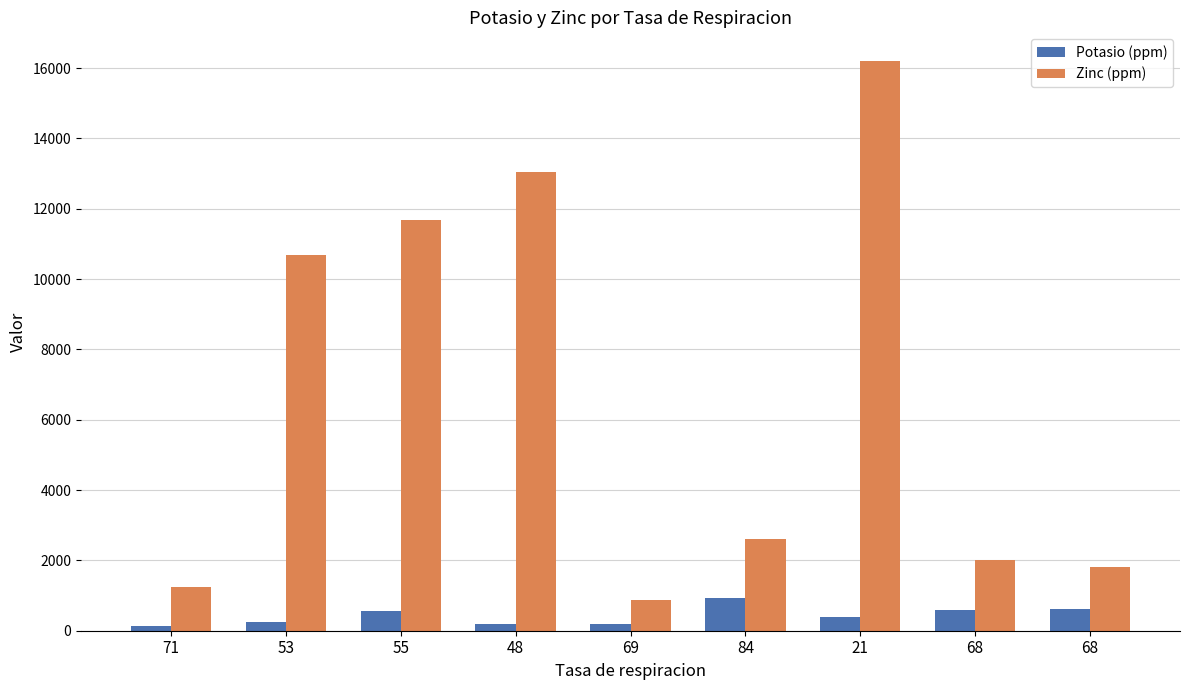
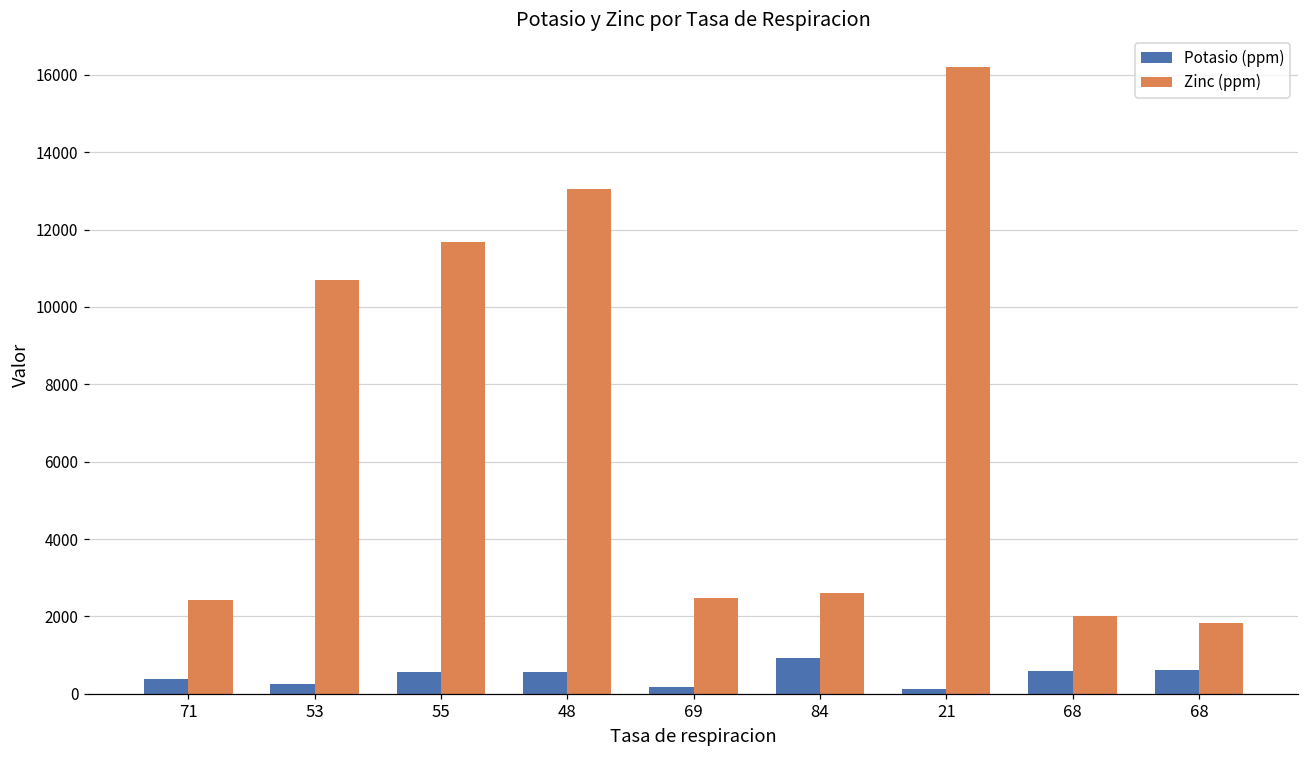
  {
    "Potasio (ppm)": {
-     "71": 100,
+     "71": 400,
      "53": 300,
      "55": 600,
-     "48": 200,
+     "48": 600,
      "69": 200,
      "84": 900,
-     "21": 400
+     "21": 100
    },
    "Zinc (ppm)": {
-     "71": 1200,
+     "71": 2400,
      "53": 10700,
      "55": 11700,
      "48": 13100,
-     "69": 900,
+     "69": 2500,
      "84": 2600,
      "21": 16200
    }
  }
